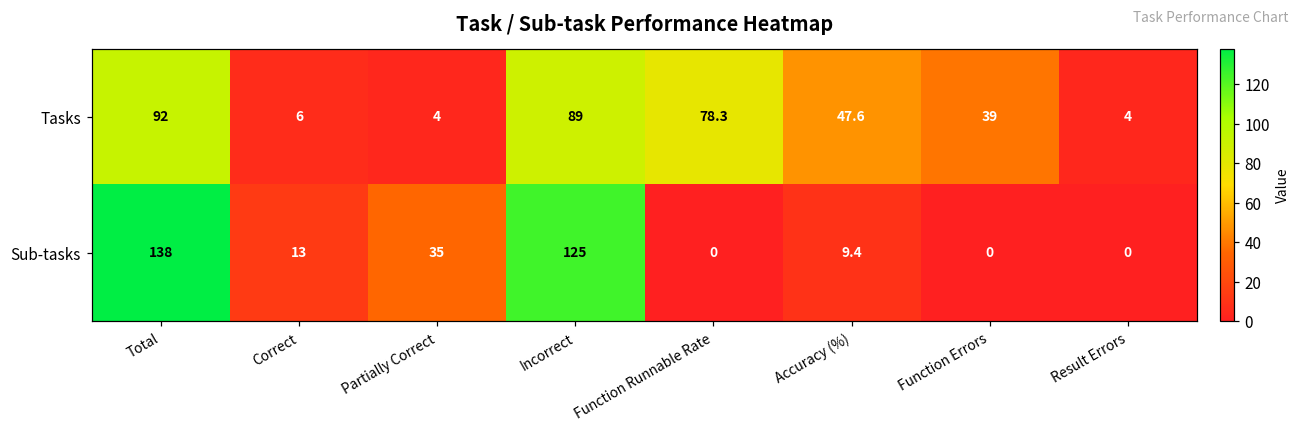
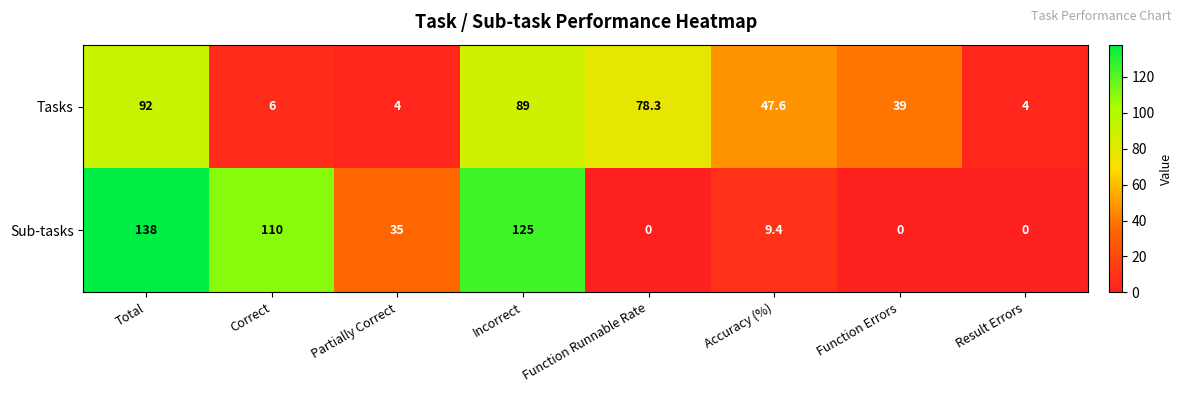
  {
    "Tasks": {
      "Total": 92,
      "Correct": 6,
      "Partially Correct": 4,
      "Incorrect": 89,
      "Function Runnable Rate": 78.3,
      "Accuracy (%)": 47.6,
      "Function Errors": 39,
      "Result Errors": 4
    },
    "Sub-tasks": {
      "Total": 138,
-     "Correct": 13,
+     "Correct": 110,
      "Partially Correct": 35,
      "Incorrect": 125,
      "Function Runnable Rate": 0,
      "Accuracy (%)": 9.4,
      "Function Errors": 0,
      "Result Errors": 0
    }
  }
